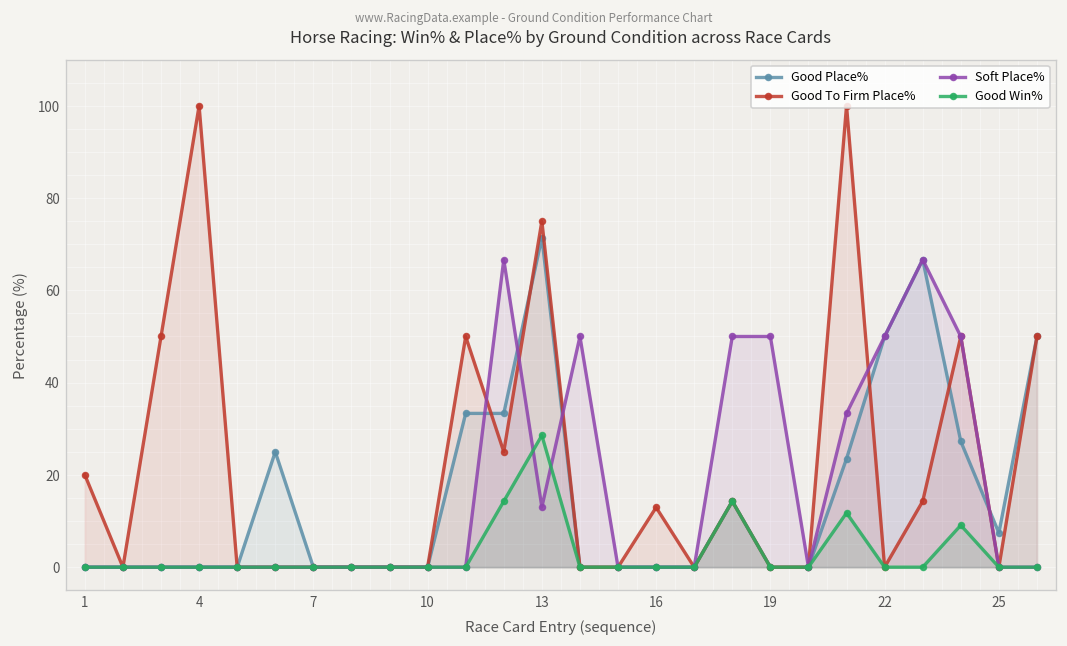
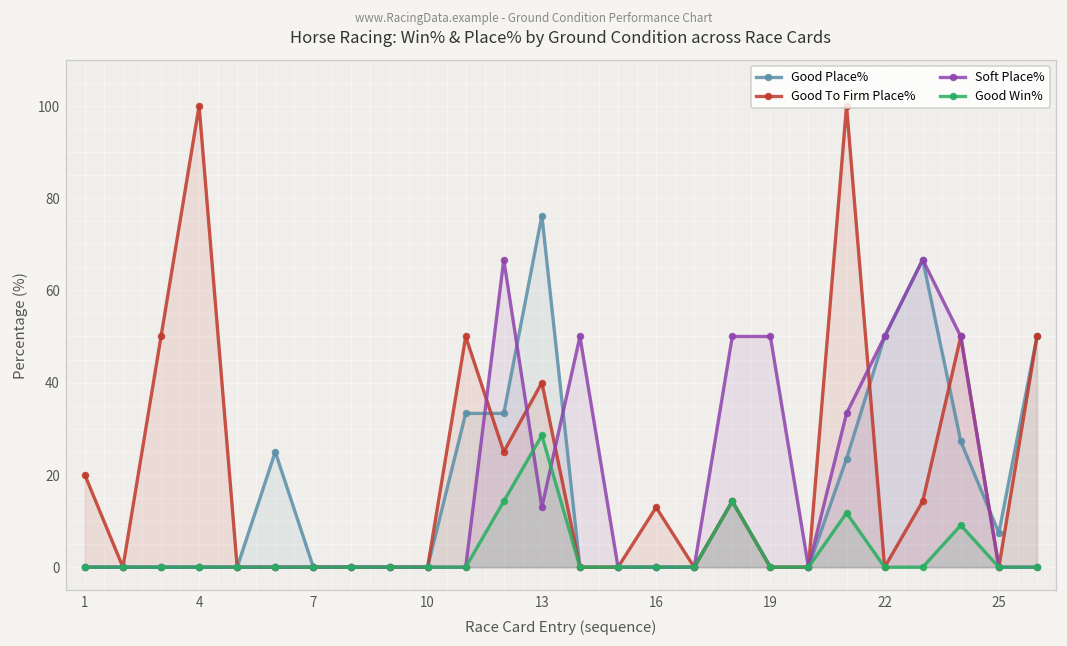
  {
    "Good Place%": {
-     "13": 71,
+     "13": 76,
      "25": 7
    },
    "Good To Firm Place%": {
      "1": 20,
      "4": 100,
-     "13": 75,
+     "13": 40,
      "16": 13
    },
    "Soft Place%": {
      "13": 13,
      "19": 50
    },
    "Good Win%": {
      "13": 29
    }
  }
